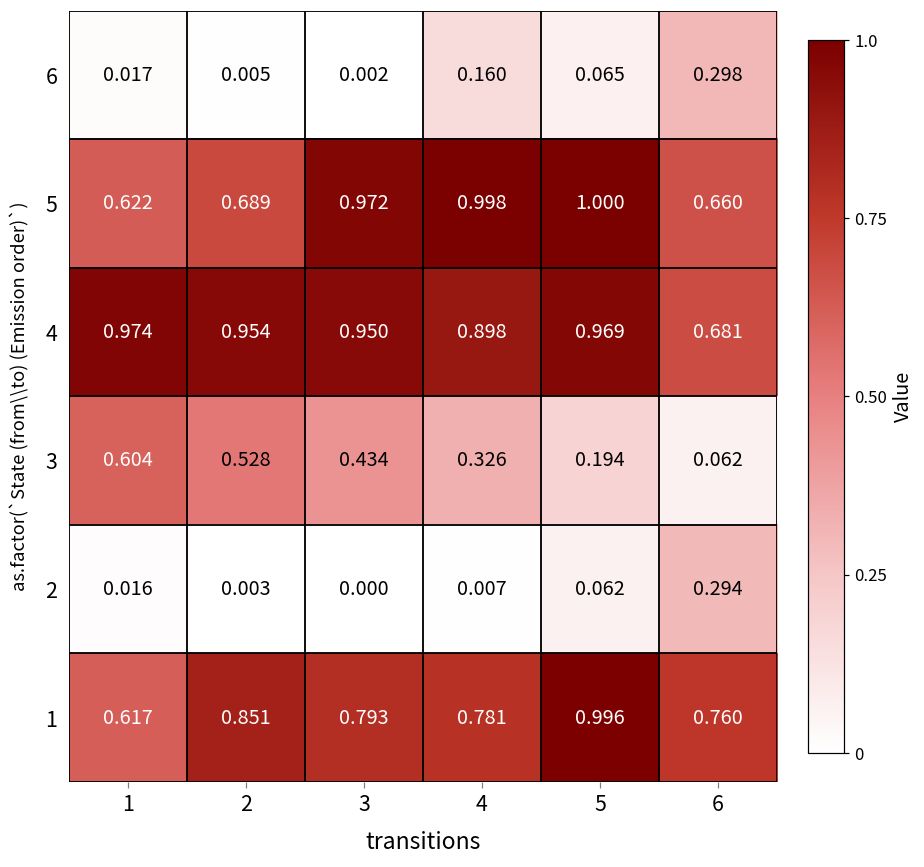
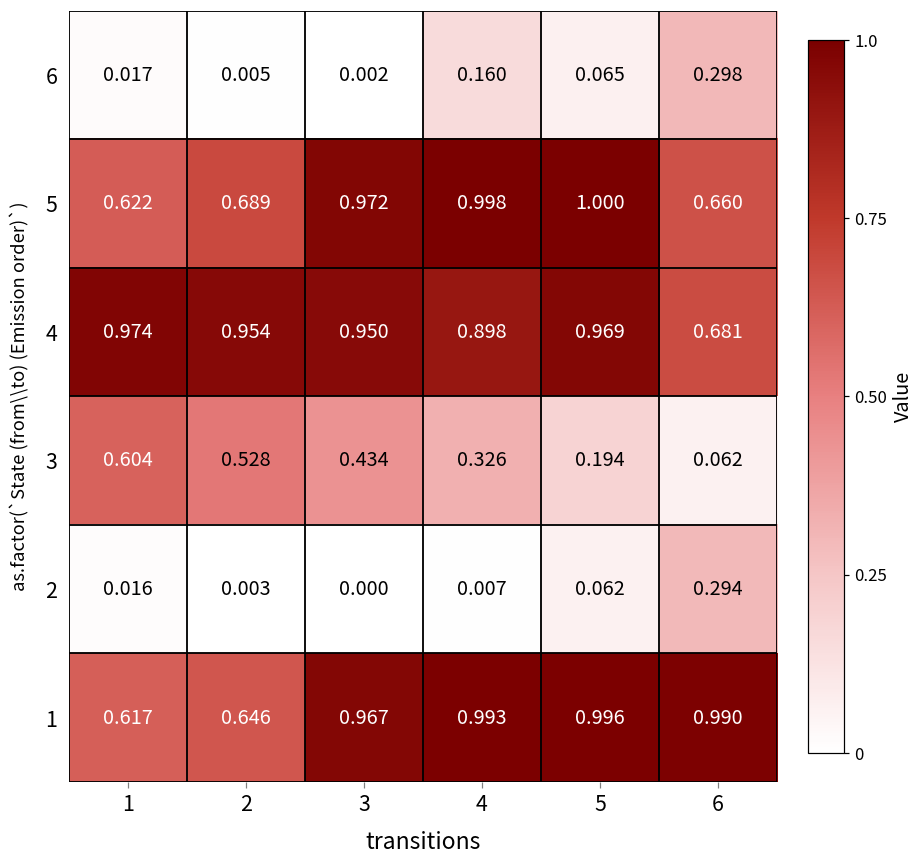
  {
    "6": {
      "1": 0.017,
      "2": 0.005,
      "3": 0.002,
      "4": 0.160,
      "5": 0.065,
      "6": 0.298
    },
    "5": {
      "1": 0.622,
      "2": 0.689,
      "3": 0.972,
      "4": 0.998,
      "5": 1.000,
      "6": 0.660
    },
    "4": {
      "1": 0.974,
      "2": 0.954,
      "3": 0.950,
      "4": 0.898,
      "5": 0.969,
      "6": 0.681
    },
    "3": {
      "1": 0.604,
      "2": 0.528,
      "3": 0.434,
      "4": 0.326,
      "5": 0.194,
      "6": 0.062
    },
    "2": {
      "1": 0.016,
      "2": 0.003,
      "3": 0.000,
      "4": 0.007,
      "5": 0.062,
      "6": 0.294
    },
    "1": {
      "1": 0.617,
-     "2": 0.851,
-     "3": 0.793,
-     "4": 0.781,
+     "2": 0.646,
+     "3": 0.967,
+     "4": 0.993,
      "5": 0.996,
-     "6": 0.760
+     "6": 0.990
    }
  }
